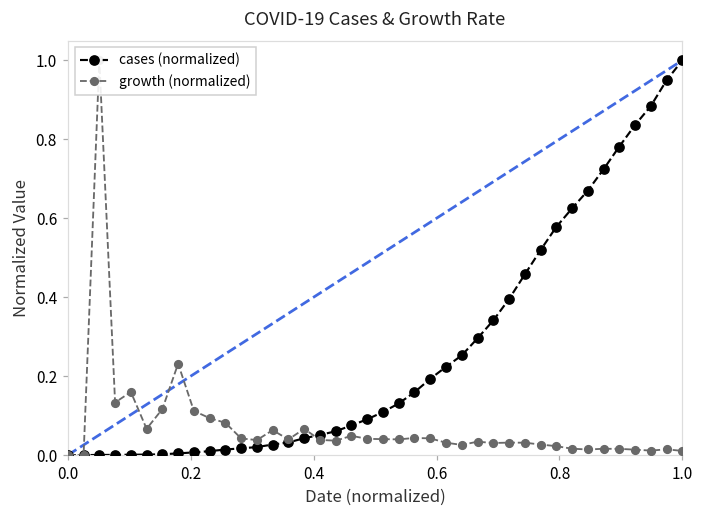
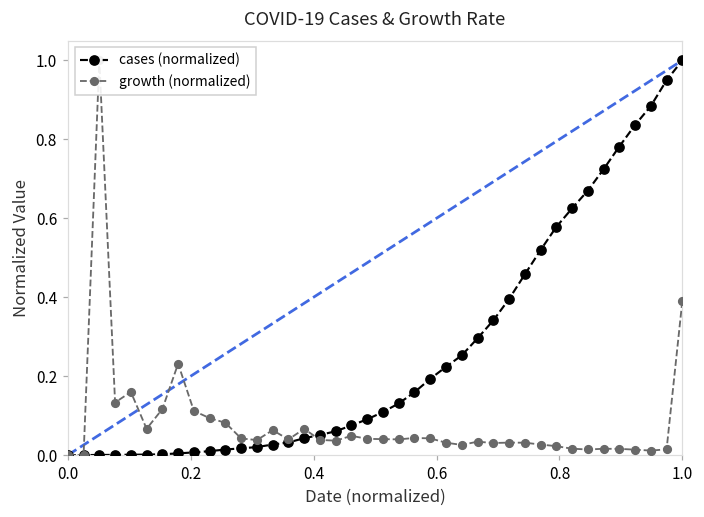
  {
    "growth (normalized)": {
-     "1.0": 0.01
+     "1.0": 0.39
    }
  }
